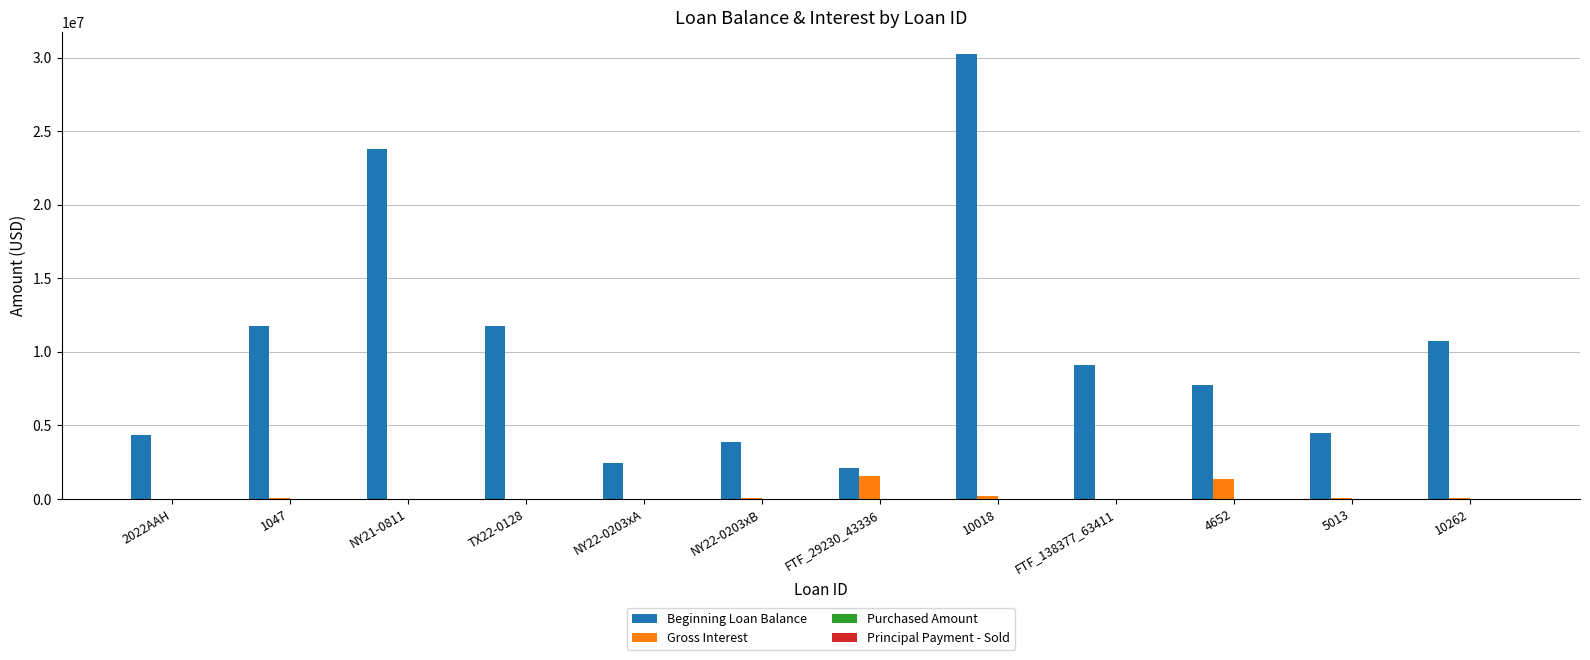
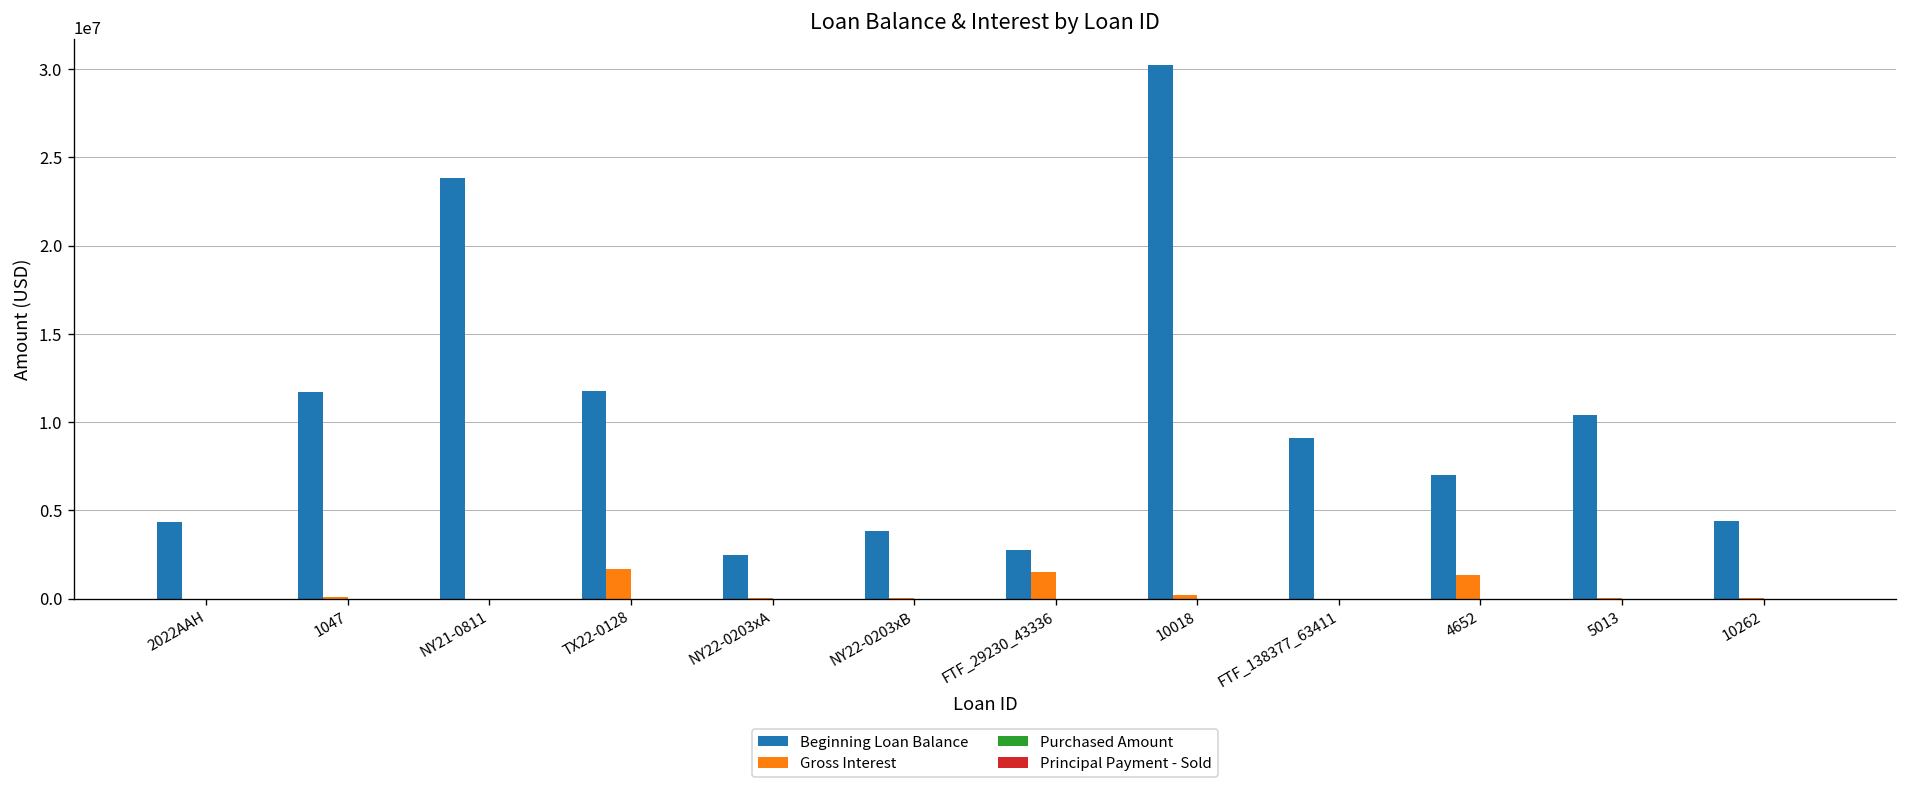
  {
    "Beginning Loan Balance": {
      "2022AAH": 4400000,
      "1047": 11700000,
      "NY21-0811": 23800000,
      "TX22-0128": 11700000,
      "NY22-0203xA": 2500000,
      "NY22-0203xB": 3800000,
-     "FTF_29230_43336": 2100000,
+     "FTF_29230_43336": 2700000,
      "10018": 30200000,
      "FTF_138377_63411": 9100000,
-     "4652": 7800000,
-     "5013": 4500000,
-     "10262": 10700000
+     "4652": 7000000,
+     "5013": 10400000,
+     "10262": 4400000
    },
    "Gross Interest": {
      "2022AAH": 0,
      "NY21-0811": 0,
-     "TX22-0128": 0,
+     "TX22-0128": 1700000,
      "FTF_29230_43336": 1500000,
      "10018": 200000,
      "FTF_138377_63411": 0,
      "4652": 1300000
    },
    "Purchased Amount": {
      "2022AAH": 0,
      "1047": 0,
      "NY21-0811": 0,
      "TX22-0128": 0,
      "NY22-0203xA": 0,
      "NY22-0203xB": 0,
      "FTF_29230_43336": 0,
      "10018": 0,
      "FTF_138377_63411": 0,
      "4652": 0,
      "5013": 0,
      "10262": 0
    },
    "Principal Payment - Sold": {
      "2022AAH": 0,
      "1047": 0,
      "NY21-0811": 0,
      "TX22-0128": 0,
      "NY22-0203xA": 0,
      "NY22-0203xB": 0,
      "FTF_29230_43336": 0,
      "10018": 0,
      "FTF_138377_63411": 0,
      "4652": 0,
      "5013": 0,
      "10262": 0
    }
  }
